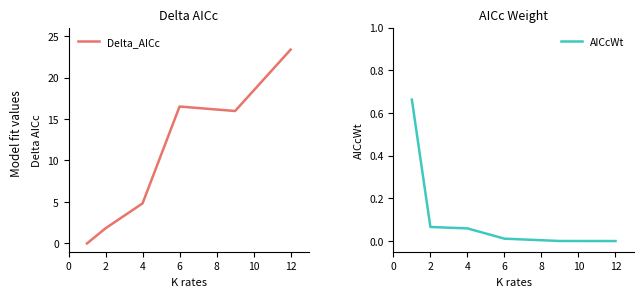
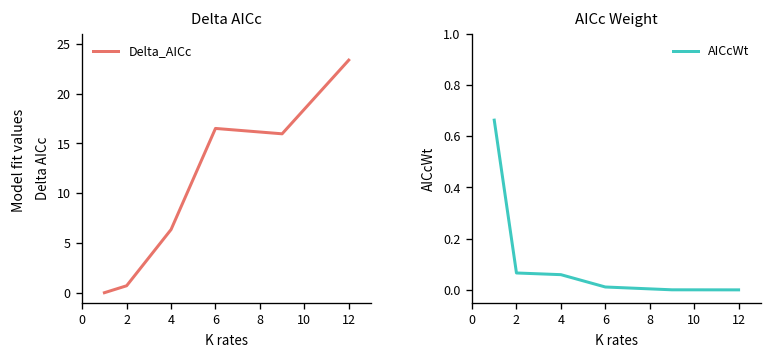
  {
    "Delta AICc": {
-     "2": 2,
-     "4": 5,
+     "2": 1,
+     "4": 6,
      "6": 17,
      "12": 23
    },
    "AICc Weight": {
      "2": 0.07,
      "4": 0.06,
      "6": 0.01,
      "12": 0.00
    }
  }
